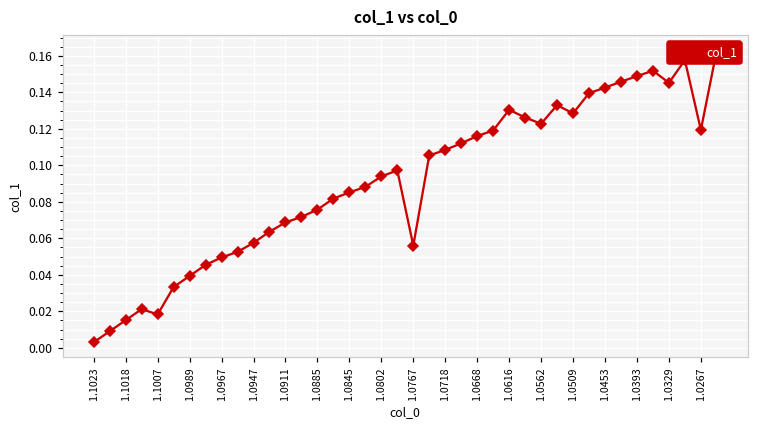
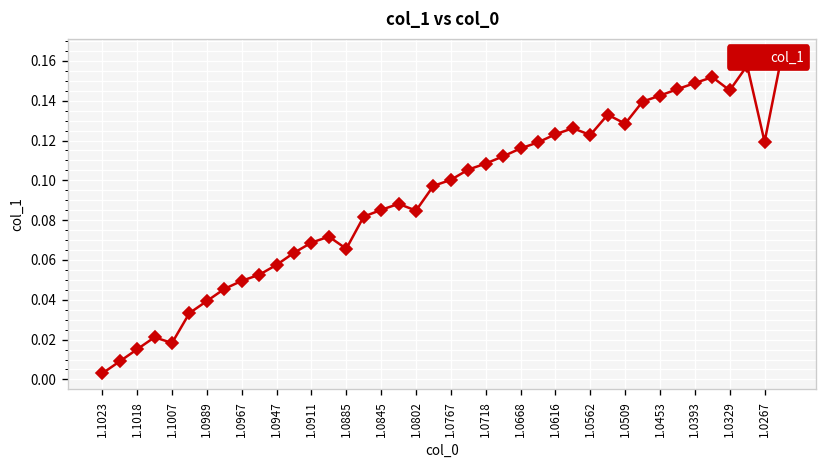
  {
    "1.1023": 0.003,
    "1.1018": 0.015,
    "1.1007": 0.018,
    "1.0989": 0.039,
    "1.0967": 0.050,
    "1.0947": 0.058,
    "1.0911": 0.069,
-   "1.0885": 0.076,
+   "1.0885": 0.066,
    "1.0845": 0.085,
-   "1.0802": 0.094,
-   "1.0767": 0.056,
+   "1.0802": 0.085,
+   "1.0767": 0.100,
    "1.0718": 0.108,
    "1.0668": 0.116,
-   "1.0616": 0.130,
+   "1.0616": 0.123,
    "1.0562": 0.123,
    "1.0509": 0.128,
    "1.0453": 0.143,
    "1.0393": 0.149,
    "1.0329": 0.145,
    "1.0267": 0.119
  }
